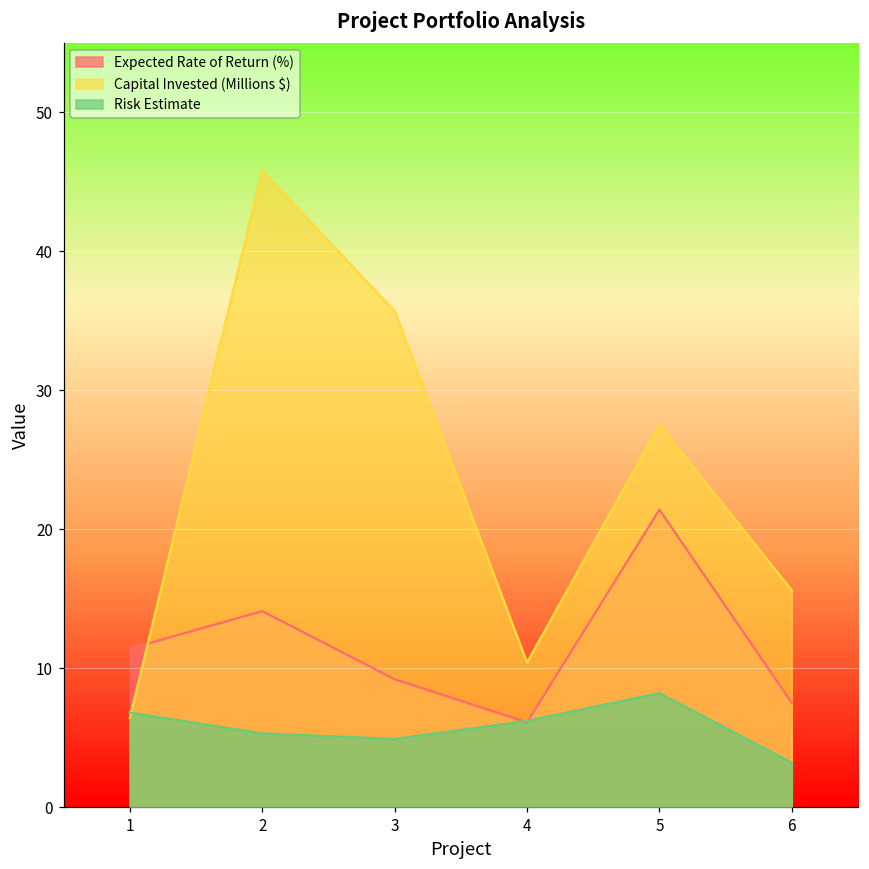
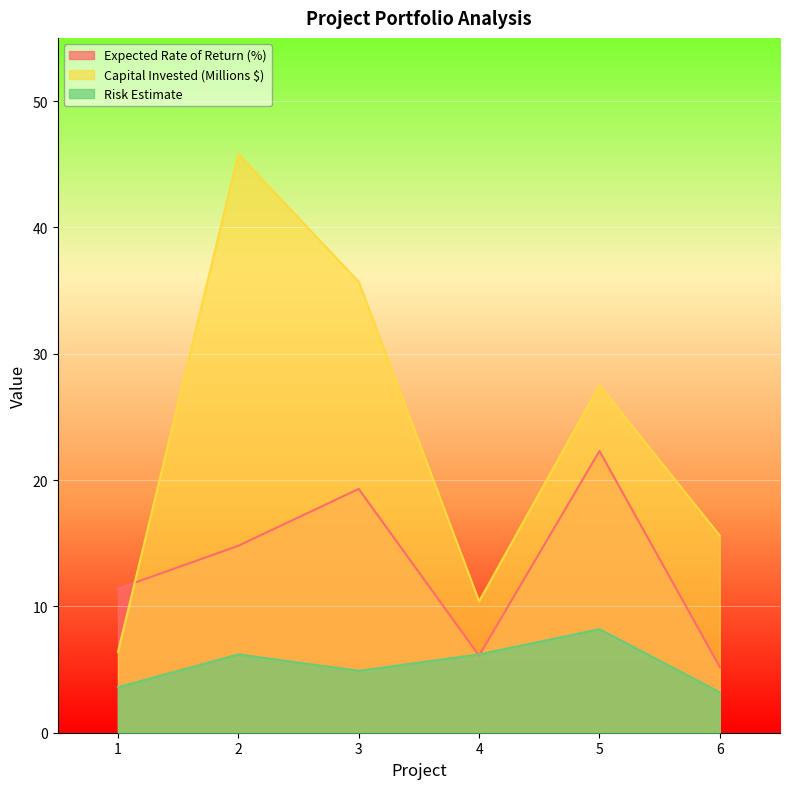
  {
    "Expected Rate of Return (%)": {
      "1": 11.4,
-     "2": 14.1,
-     "3": 9.2,
-     "5": 21.4,
-     "6": 7.5
+     "2": 14.8,
+     "3": 19.3,
+     "5": 22.3,
+     "6": 5.2
    },
    "Capital Invested (Millions $)": {
      "1": 6.4,
      "2": 45.8,
      "3": 35.7,
      "4": 10.4,
      "5": 27.5,
      "6": 15.6
    },
    "Risk Estimate": {
-     "1": 6.8,
-     "2": 5.3,
+     "1": 3.6,
+     "2": 6.2,
      "3": 4.9,
      "5": 8.2,
      "6": 3.2
    }
  }
